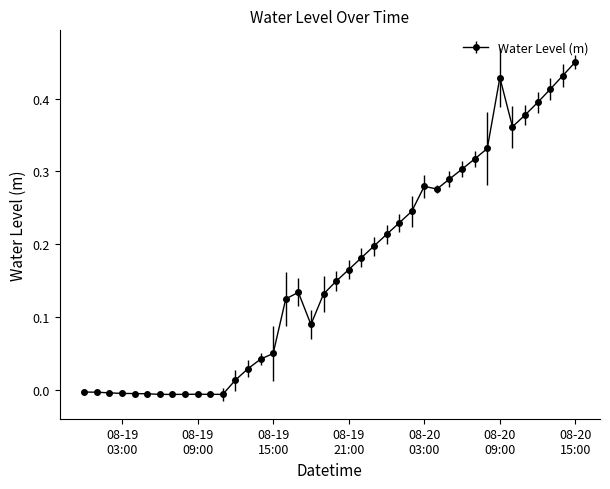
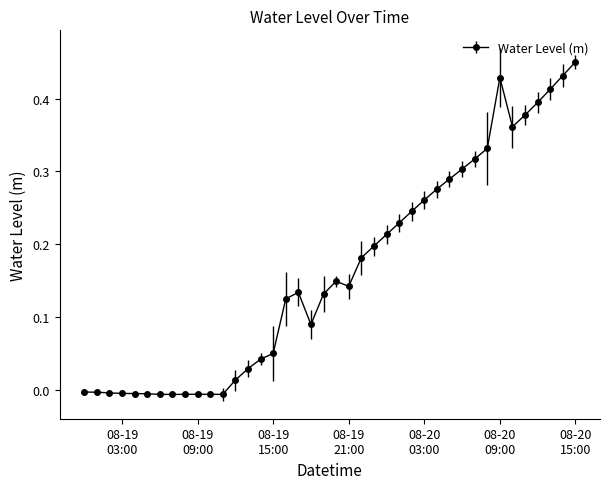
  {
    "08-19 03:00": 0.00,
    "08-19 09:00": -0.01,
    "08-19 15:00": 0.05,
-   "08-19 21:00": 0.17,
-   "08-20 03:00": 0.28,
+   "08-19 21:00": 0.14,
+   "08-20 03:00": 0.26,
    "08-20 09:00": 0.43,
    "08-20 15:00": 0.45
  }
